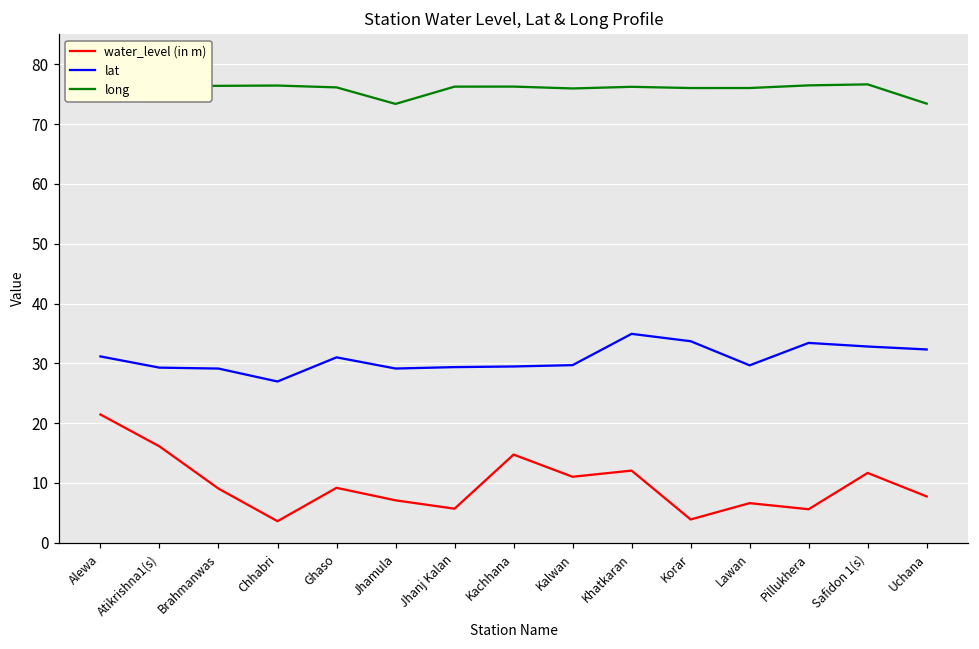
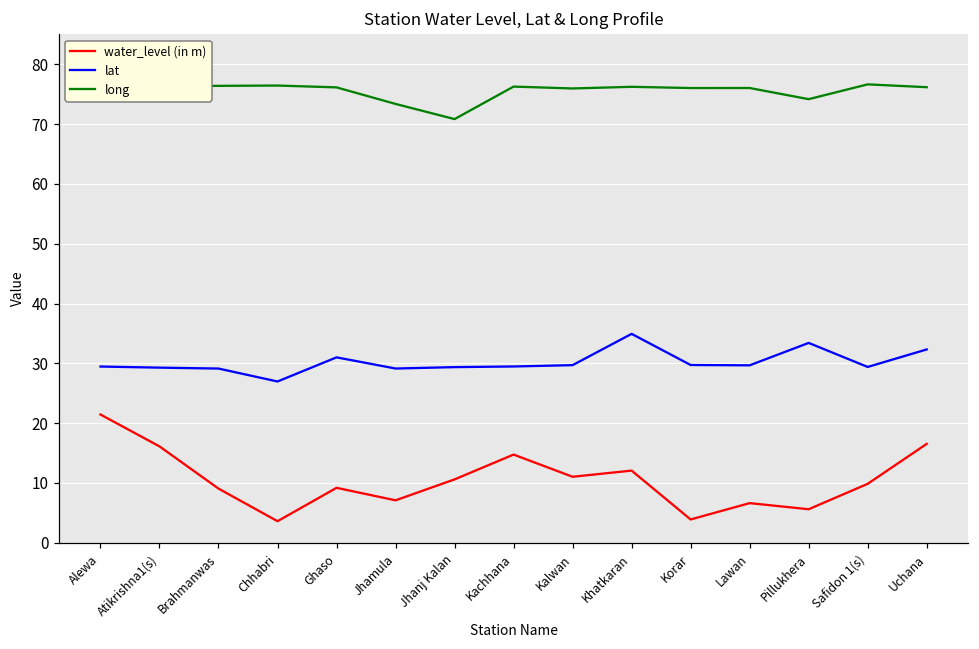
  {
    "water_level (in m)": {
      "Alewa": 21,
      "Atikrishna1(s)": 16,
      "Brahmanwas": 9,
      "Chhabri": 4,
      "Ghaso": 9,
      "Jhamula": 7,
-     "Jhanj Kalan": 6,
+     "Jhanj Kalan": 11,
      "Kachhana": 15,
      "Kalwan": 11,
      "Khatkaran": 12,
      "Korar": 4,
      "Lawan": 7,
      "Pillukhera": 6,
-     "Safidon 1(s)": 12,
-     "Uchana": 8
+     "Safidon 1(s)": 10,
+     "Uchana": 17
    },
    "lat": {
-     "Alewa": 31,
+     "Alewa": 29,
      "Atikrishna1(s)": 29,
      "Brahmanwas": 29,
      "Chhabri": 27,
      "Ghaso": 31,
      "Jhamula": 29,
      "Jhanj Kalan": 29,
      "Kachhana": 29,
      "Kalwan": 30,
      "Khatkaran": 35,
-     "Korar": 34,
+     "Korar": 30,
      "Lawan": 30,
      "Pillukhera": 33,
-     "Safidon 1(s)": 33,
+     "Safidon 1(s)": 29,
      "Uchana": 32
    },
    "long": {
      "Brahmanwas": 76,
      "Chhabri": 76,
      "Ghaso": 76,
      "Jhamula": 73,
-     "Jhanj Kalan": 76,
+     "Jhanj Kalan": 71,
      "Kachhana": 76,
      "Kalwan": 76,
      "Khatkaran": 76,
      "Korar": 76,
      "Lawan": 76,
-     "Pillukhera": 76,
+     "Pillukhera": 74,
      "Safidon 1(s)": 77,
-     "Uchana": 73
+     "Uchana": 76
    }
  }
